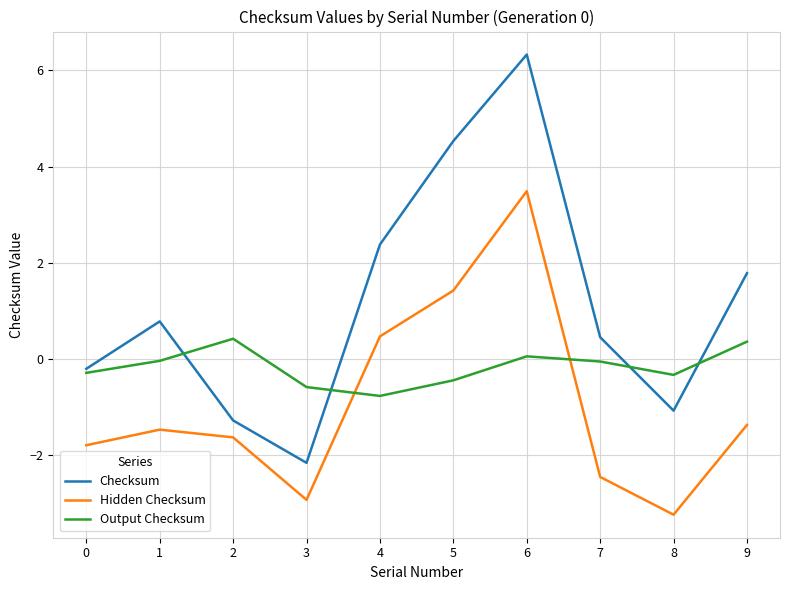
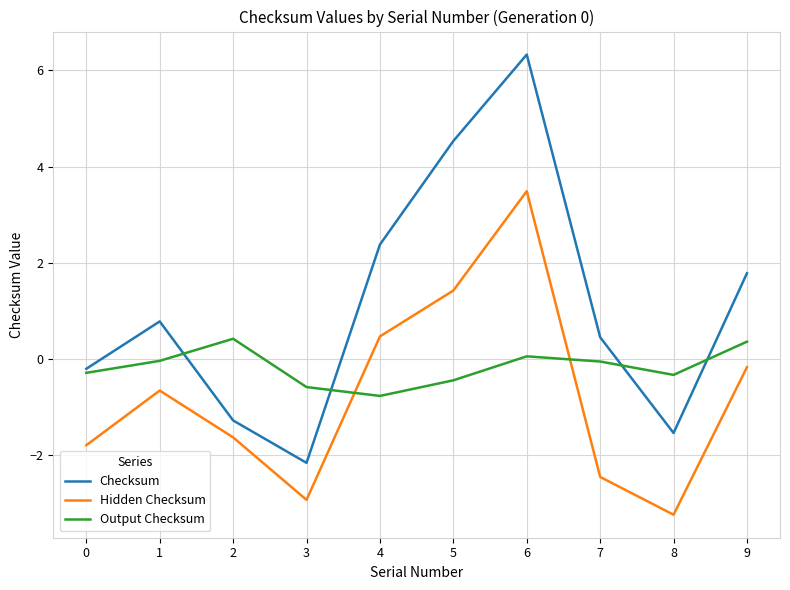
  {
    "Checksum": {
      "0": -0.2,
      "1": 0.8,
      "2": -1.3,
      "3": -2.2,
      "4": 2.4,
      "5": 4.5,
      "6": 6.3,
      "7": 0.5,
-     "8": -1.1,
+     "8": -1.5,
      "9": 1.8
    },
    "Hidden Checksum": {
      "0": -1.8,
-     "1": -1.5,
+     "1": -0.7,
      "2": -1.6,
      "3": -2.9,
      "4": 0.5,
      "5": 1.4,
      "6": 3.5,
      "7": -2.4,
      "8": -3.2,
-     "9": -1.4
+     "9": -0.2
    },
    "Output Checksum": {
      "0": -0.3,
      "1": 0.0,
      "2": 0.4,
      "3": -0.6,
      "4": -0.8,
      "5": -0.4,
      "6": 0.1,
      "7": 0.0,
      "8": -0.3,
      "9": 0.4
    }
  }
